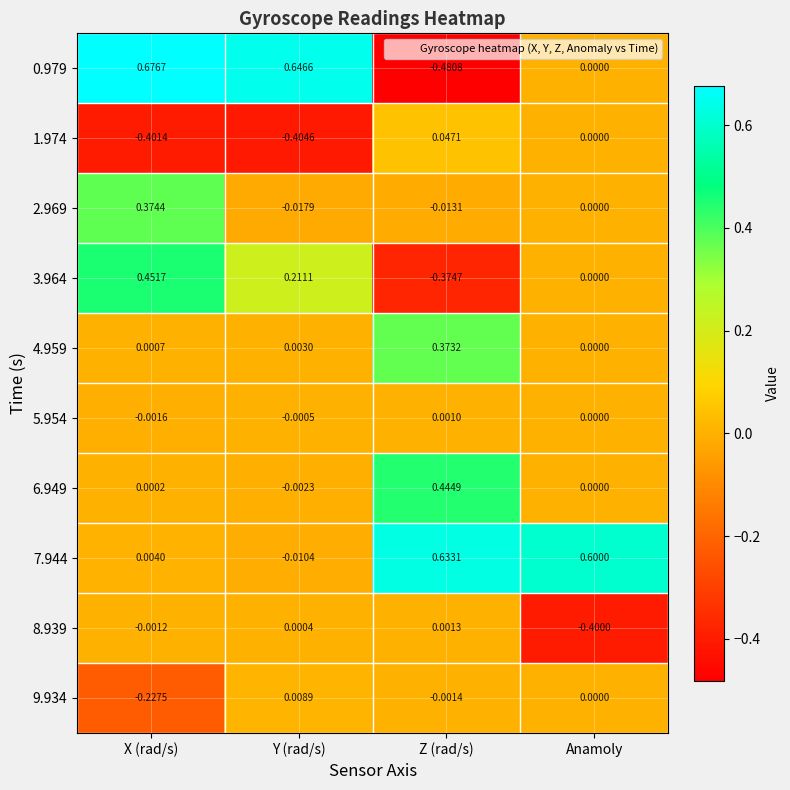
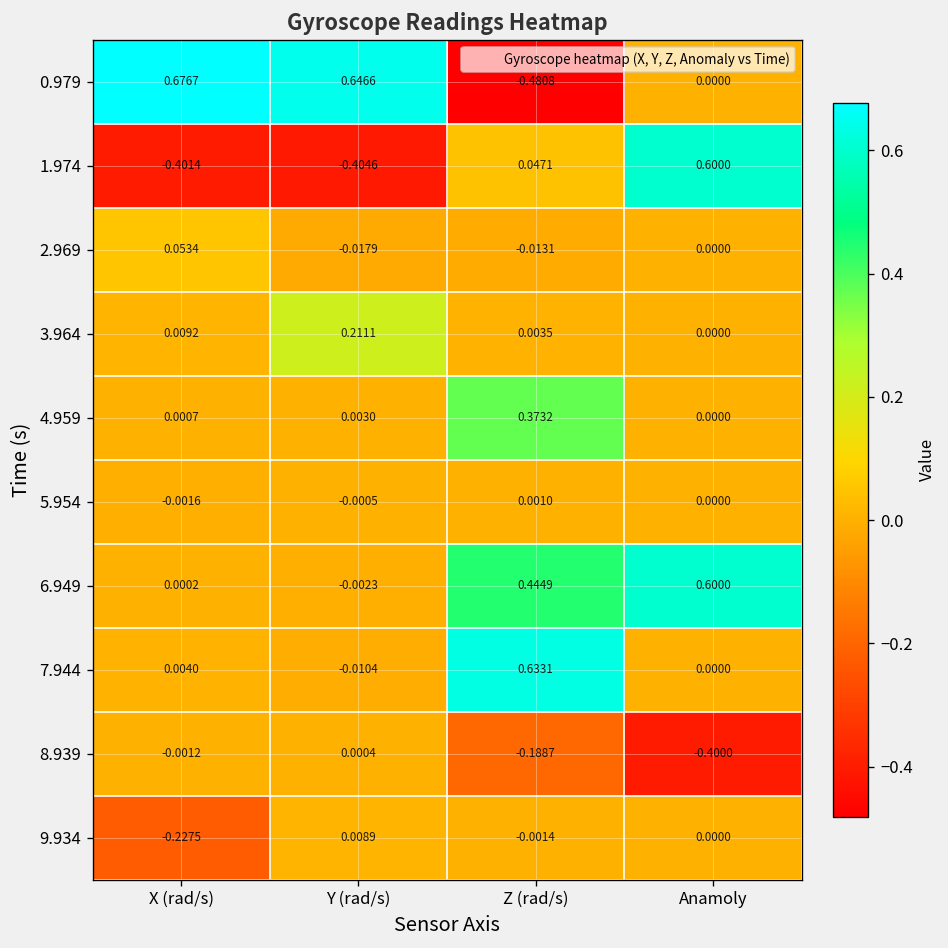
  {
    "0.979": {
      "X (rad/s)": 0.6767,
      "Y (rad/s)": 0.6466,
      "Z (rad/s)": -0.4808,
      "Anamoly": 0.0000
    },
    "1.974": {
      "X (rad/s)": -0.4014,
      "Y (rad/s)": -0.4046,
      "Z (rad/s)": 0.0471,
-     "Anamoly": 0.0000
+     "Anamoly": 0.6000
    },
    "2.969": {
-     "X (rad/s)": 0.3744,
+     "X (rad/s)": 0.0534,
      "Y (rad/s)": -0.0179,
      "Z (rad/s)": -0.0131,
      "Anamoly": 0.0000
    },
    "3.964": {
-     "X (rad/s)": 0.4517,
+     "X (rad/s)": 0.0092,
      "Y (rad/s)": 0.2111,
-     "Z (rad/s)": -0.3747,
+     "Z (rad/s)": 0.0035,
      "Anamoly": 0.0000
    },
    "4.959": {
      "X (rad/s)": 0.0007,
      "Y (rad/s)": 0.0030,
      "Z (rad/s)": 0.3732,
      "Anamoly": 0.0000
    },
    "5.954": {
      "X (rad/s)": -0.0016,
      "Y (rad/s)": -0.0005,
      "Z (rad/s)": 0.0010,
      "Anamoly": 0.0000
    },
    "6.949": {
      "X (rad/s)": 0.0002,
      "Y (rad/s)": -0.0023,
      "Z (rad/s)": 0.4449,
-     "Anamoly": 0.0000
+     "Anamoly": 0.6000
    },
    "7.944": {
      "X (rad/s)": 0.0040,
      "Y (rad/s)": -0.0104,
      "Z (rad/s)": 0.6331,
-     "Anamoly": 0.6000
+     "Anamoly": 0.0000
    },
    "8.939": {
      "X (rad/s)": -0.0012,
      "Y (rad/s)": 0.0004,
-     "Z (rad/s)": 0.0013,
+     "Z (rad/s)": -0.1887,
      "Anamoly": -0.4000
    },
    "9.934": {
      "X (rad/s)": -0.2275,
      "Y (rad/s)": 0.0089,
      "Z (rad/s)": -0.0014,
      "Anamoly": 0.0000
    }
  }
